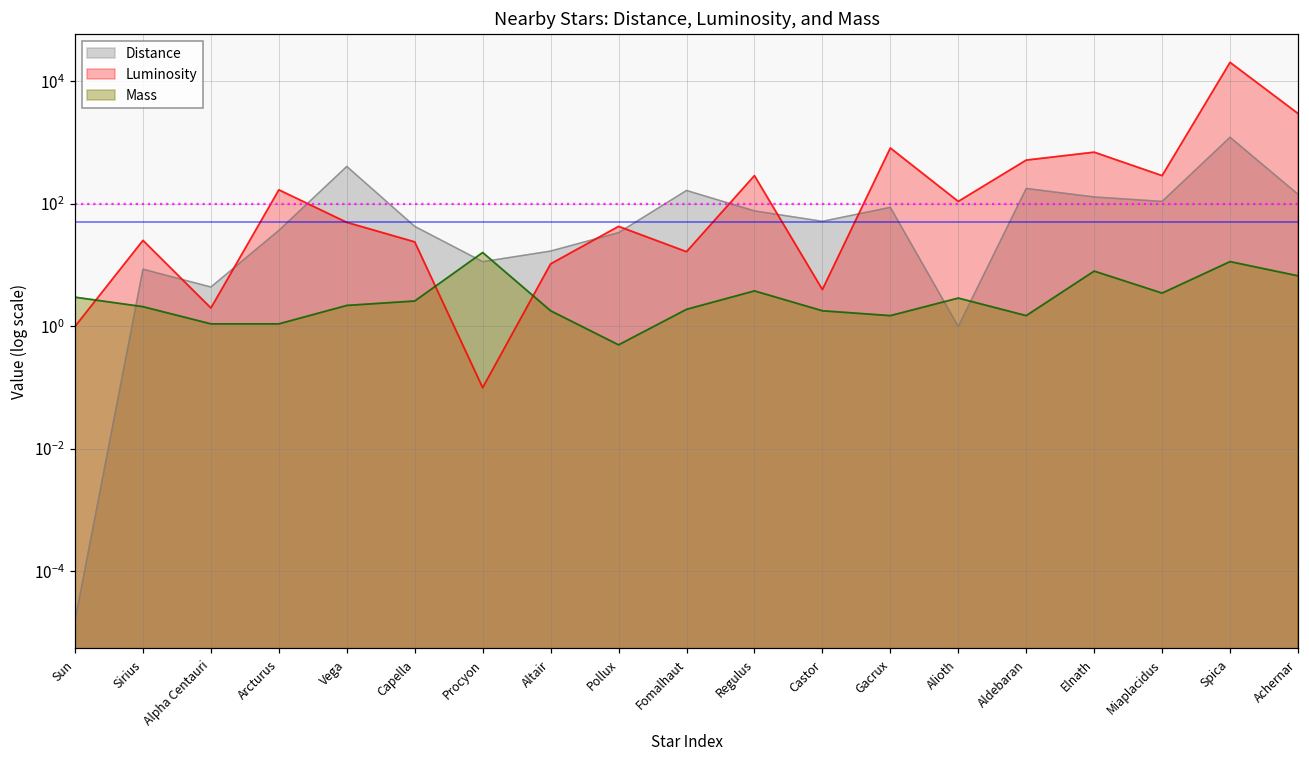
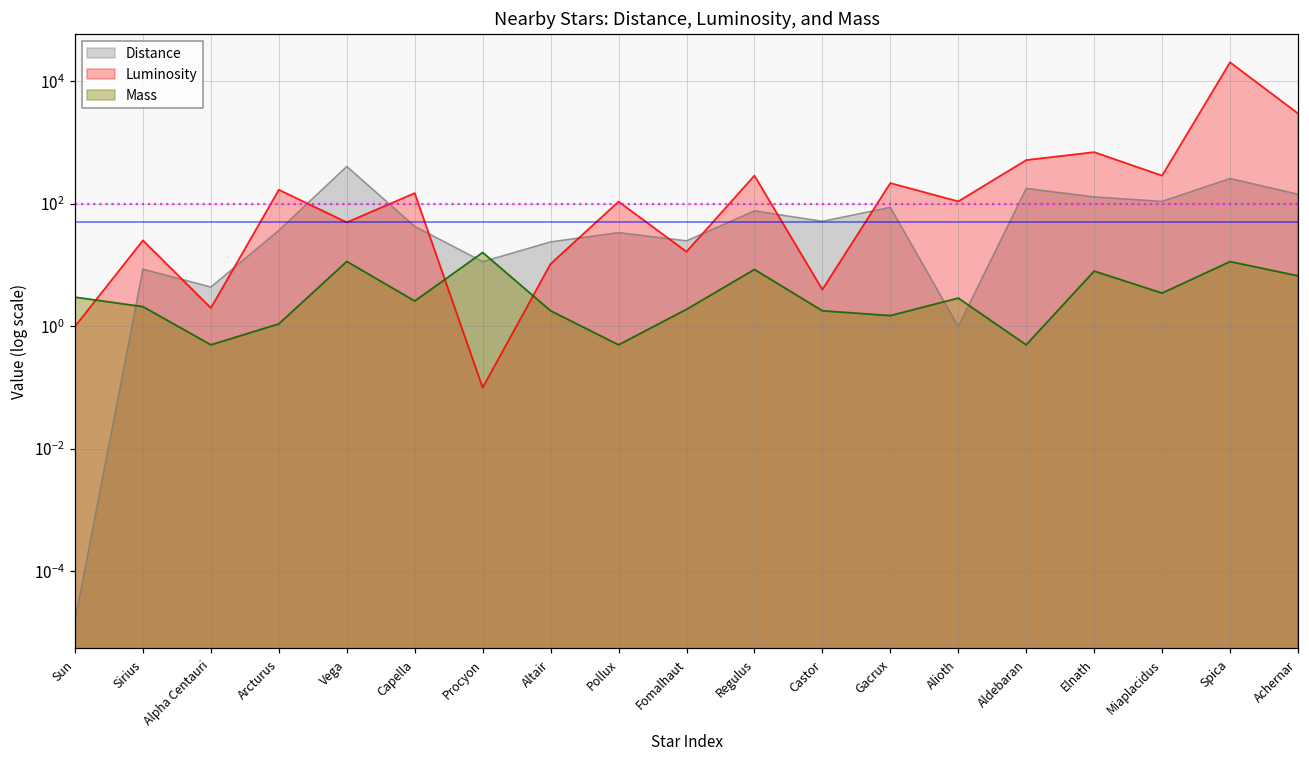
  {
    "Distance": {
      "Sun": 0.000016,
      "Sirius": 9,
      "Alpha Centauri": 4,
      "Arcturus": 40,
      "Vega": 400,
      "Capella": 40,
      "Procyon": 11,
-     "Altair": 17,
+     "Altair": 24,
      "Pollux": 30,
-     "Fomalhaut": 170,
+     "Fomalhaut": 30,
      "Regulus": 80,
      "Castor": 50,
      "Gacrux": 90,
      "Alioth": 1,
      "Aldebaran": 180,
      "Elnath": 130,
      "Miaplacidus": 110,
-     "Spica": 1200,
+     "Spica": 300,
      "Achernar": 140
    },
    "Luminosity": {
      "Sun": 1,
      "Sirius": 30,
      "Alpha Centauri": 2,
      "Arcturus": 170,
      "Vega": 50,
-     "Capella": 24,
+     "Capella": 150,
      "Procyon": 0.10,
      "Altair": 11,
-     "Pollux": 40,
+     "Pollux": 110,
      "Fomalhaut": 17,
      "Regulus": 300,
      "Castor": 4,
-     "Gacrux": 800,
+     "Gacrux": 220,
      "Alioth": 110,
      "Aldebaran": 500,
      "Elnath": 700,
      "Miaplacidus": 300,
      "Spica": 21000,
      "Achernar": 3000
    },
    "Mass": {
      "Sun": 3,
      "Sirius": 2.1,
-     "Alpha Centauri": 1.1,
+     "Alpha Centauri": 0.5,
      "Arcturus": 1.1,
-     "Vega": 2.2,
+     "Vega": 12,
      "Capella": 3,
      "Procyon": 16,
      "Altair": 1.8,
      "Pollux": 0.5,
      "Fomalhaut": 1.9,
-     "Regulus": 4,
+     "Regulus": 9,
      "Castor": 1.8,
      "Gacrux": 1.5,
      "Alioth": 3,
-     "Aldebaran": 1.5,
+     "Aldebaran": 0.5,
      "Elnath": 8,
      "Miaplacidus": 4,
      "Spica": 11,
      "Achernar": 7
    }
  }
